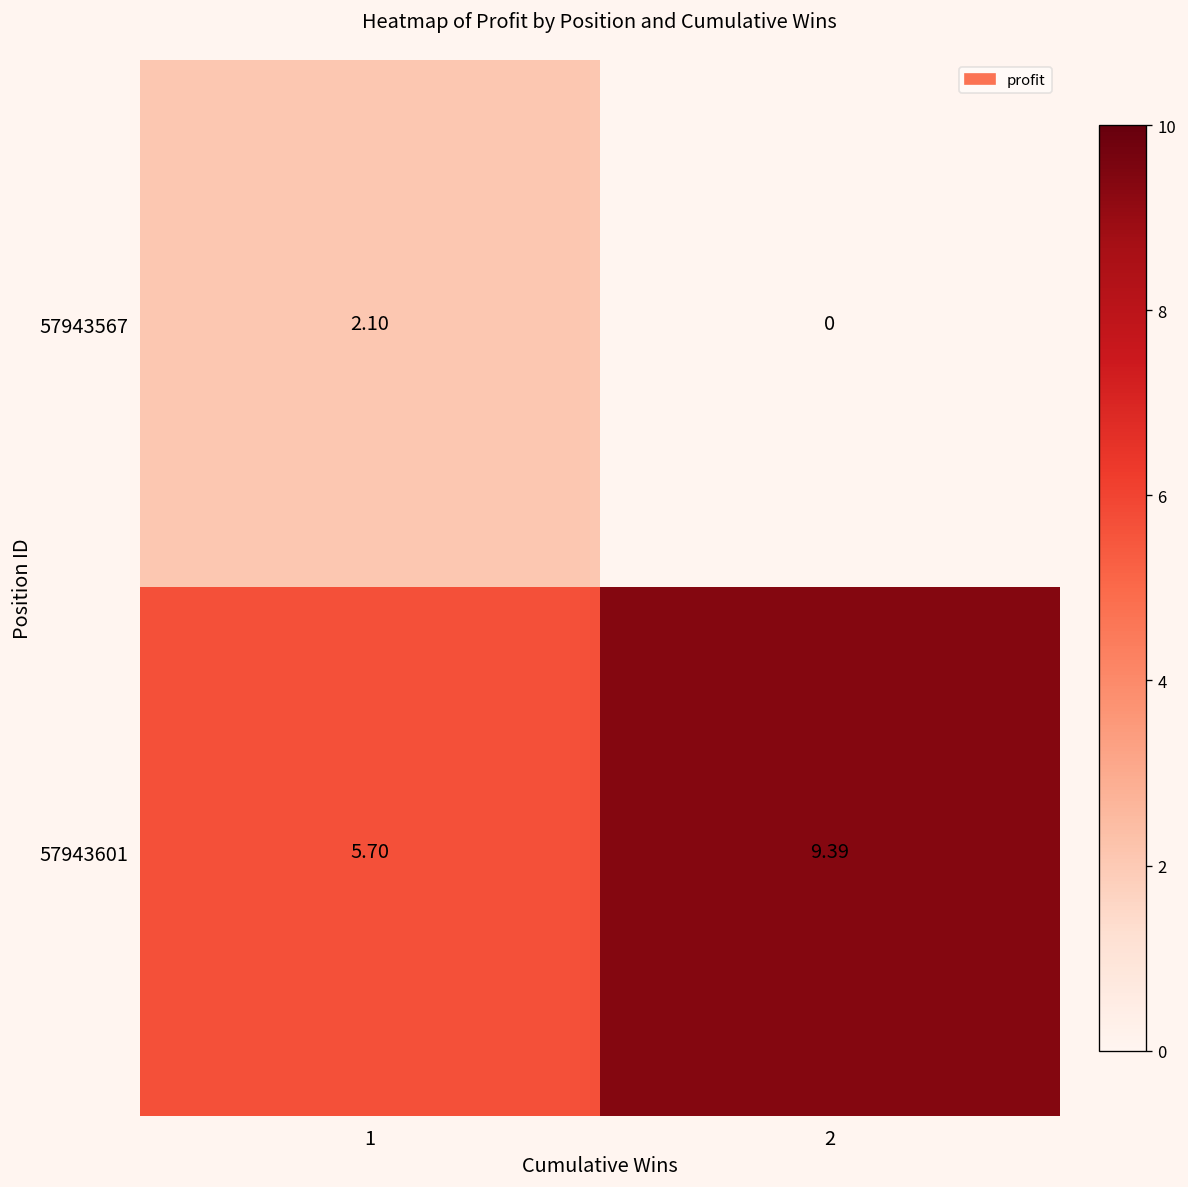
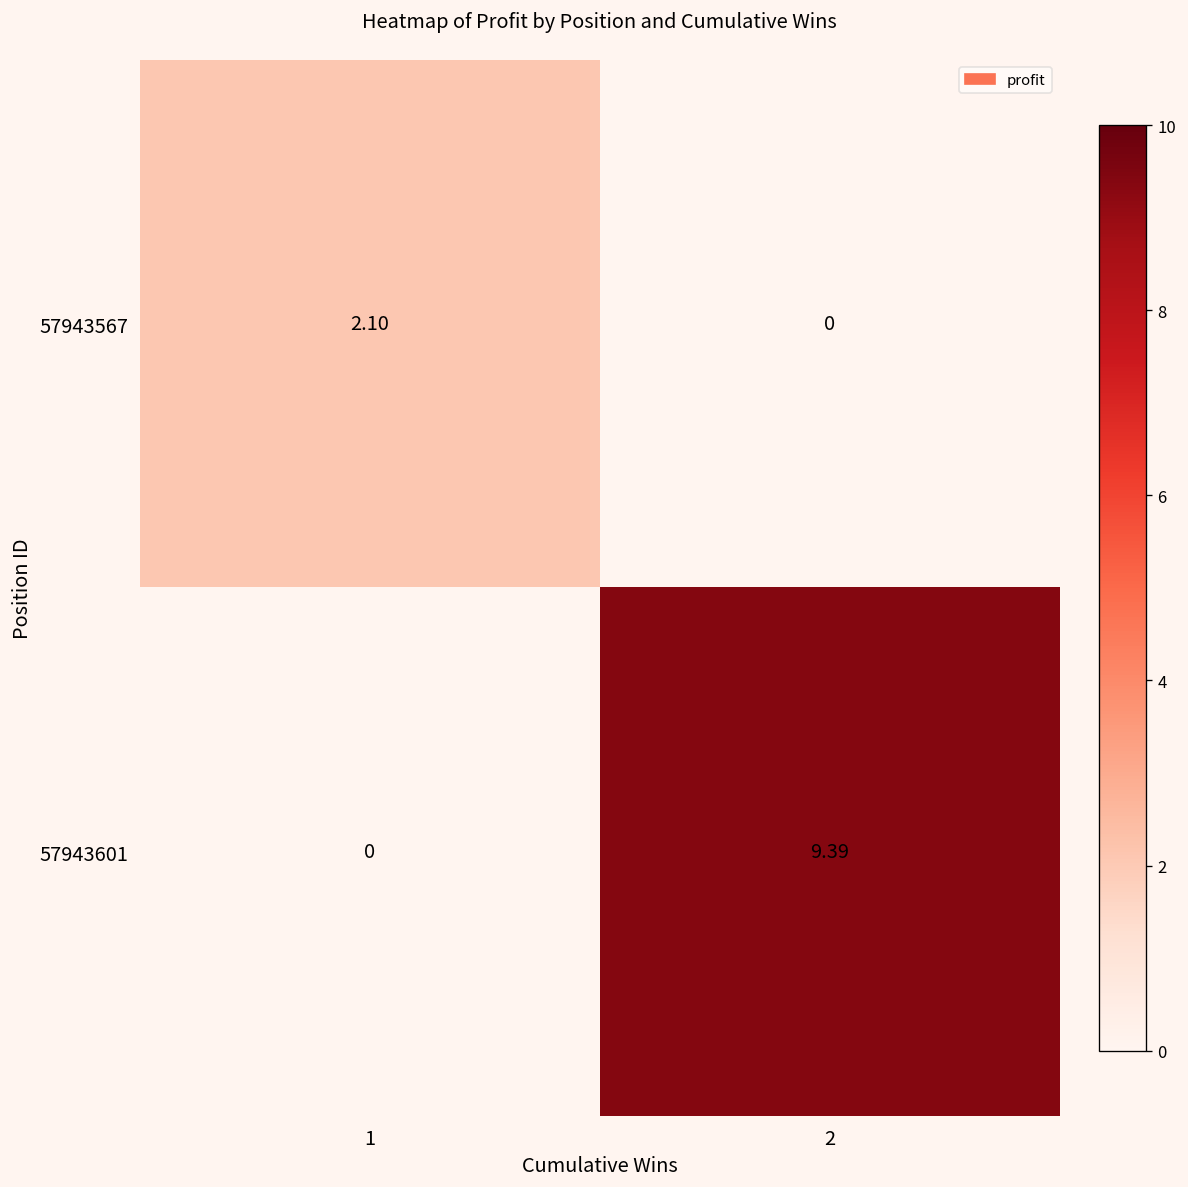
  {
    "57943567": {
      "1": 2.10,
      "2": 0
    },
    "57943601": {
-     "1": 5.70,
+     "1": 0,
      "2": 9.39
    }
  }
